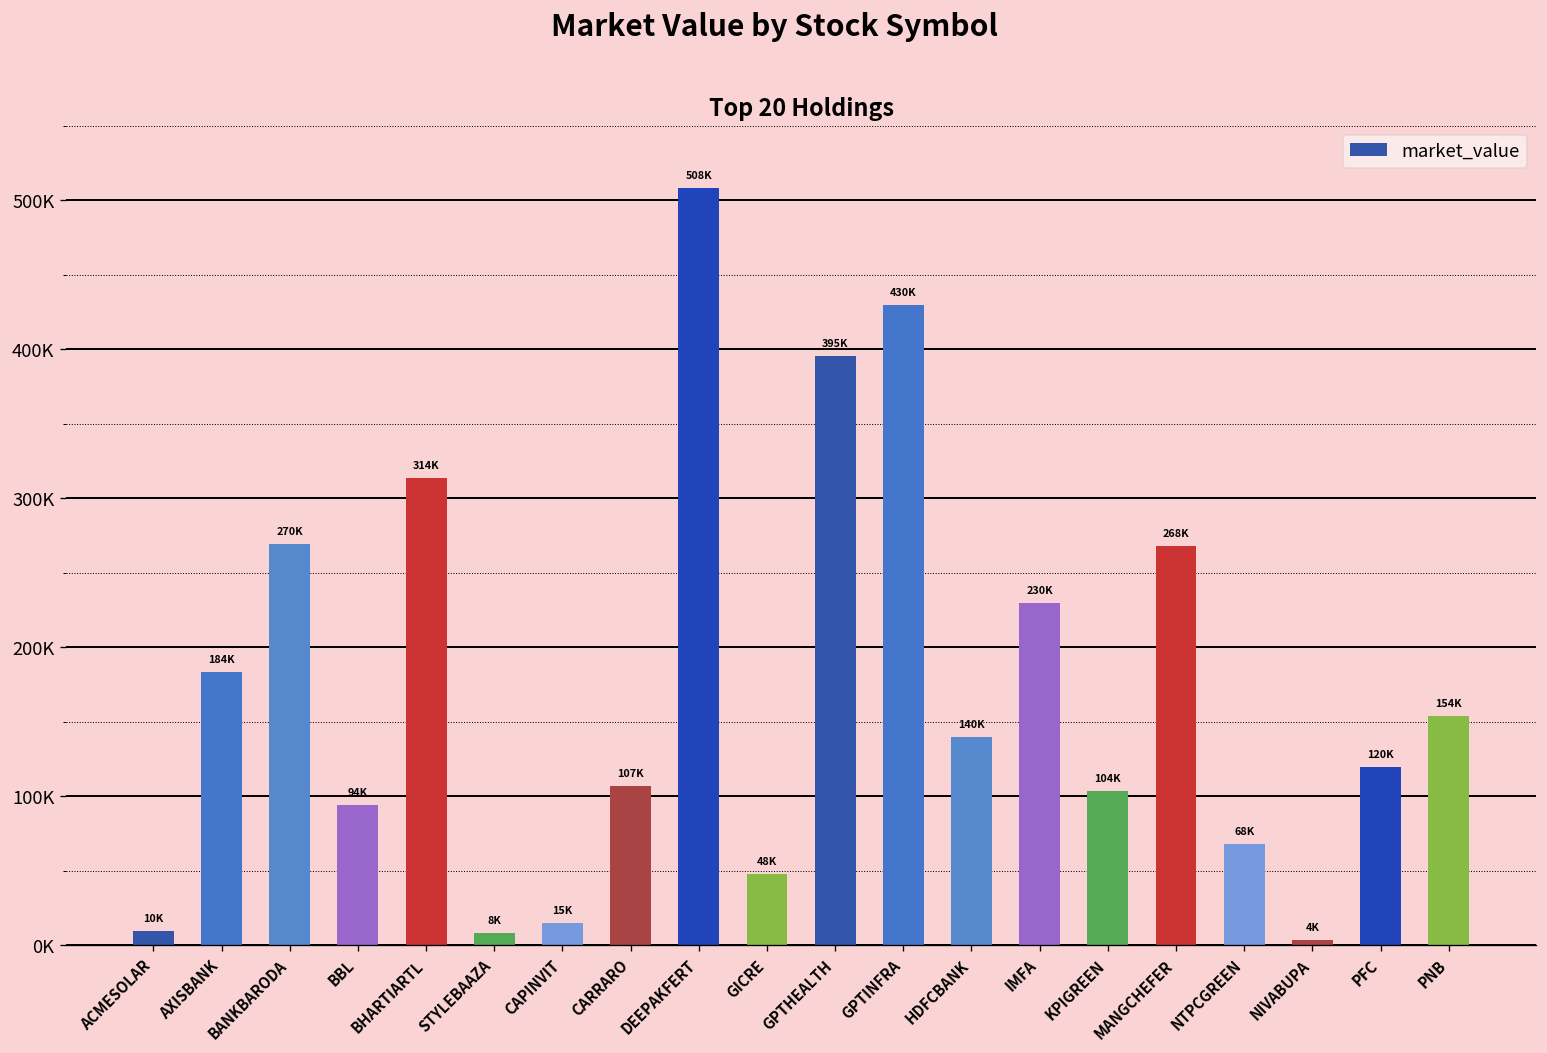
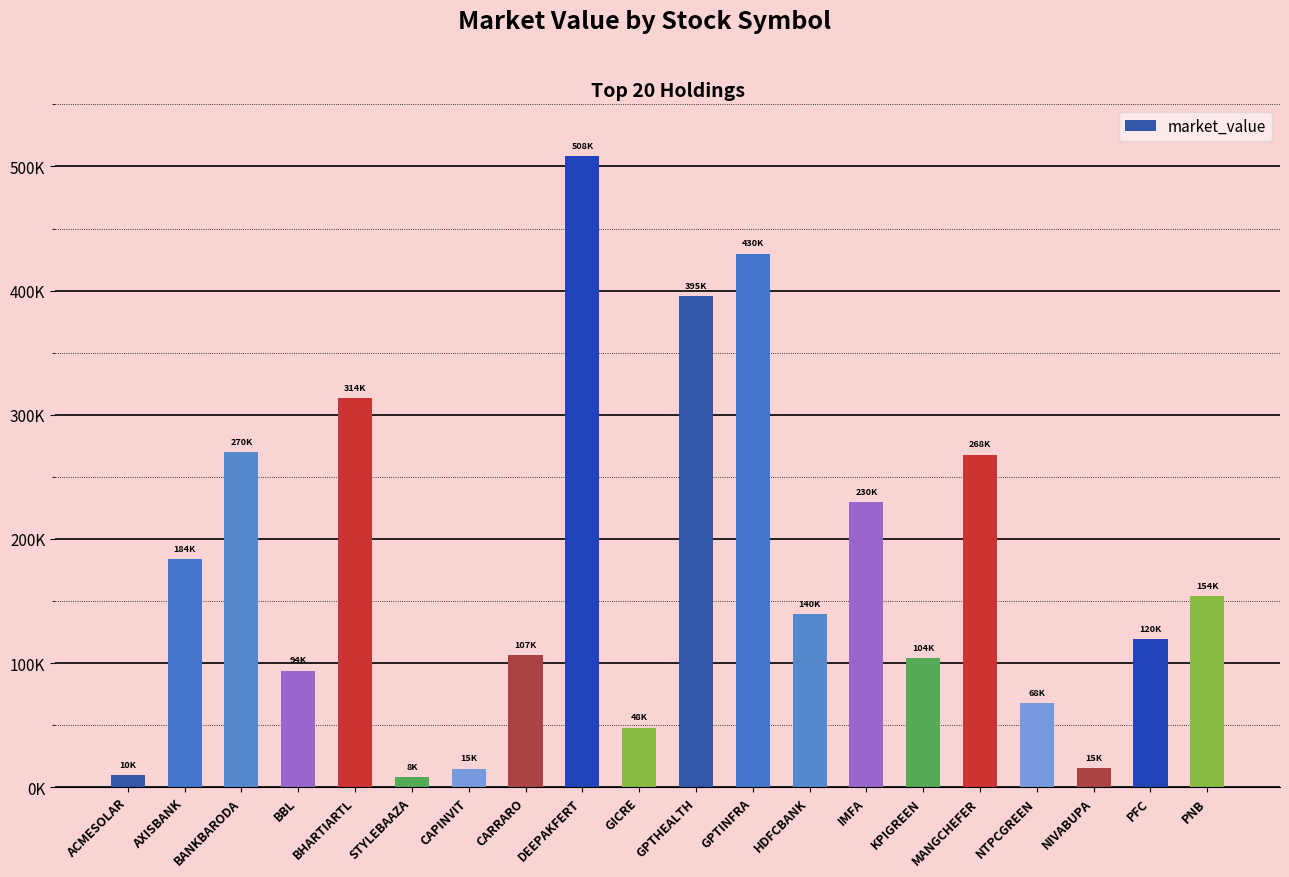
  {
    "ACMESOLAR": "10K",
    "AXISBANK": "184K",
    "BANKBARODA": "270K",
    "BBL": "94K",
    "BHARTIARTL": "314K",
    "STYLEBAAZA": "8K",
    "CAPINVIT": "15K",
    "CARRARO": "107K",
    "DEEPAKFERT": "508K",
    "GICRE": "48K",
    "GPTHEALTH": "395K",
    "GPTINFRA": "430K",
    "HDFCBANK": "140K",
    "IMFA": "230K",
    "KPIGREEN": "104K",
    "MANGCHEFER": "268K",
    "NTPCGREEN": "68K",
-   "NIVABUPA": "4K",
+   "NIVABUPA": "15K",
    "PFC": "120K",
    "PNB": "154K"
  }
